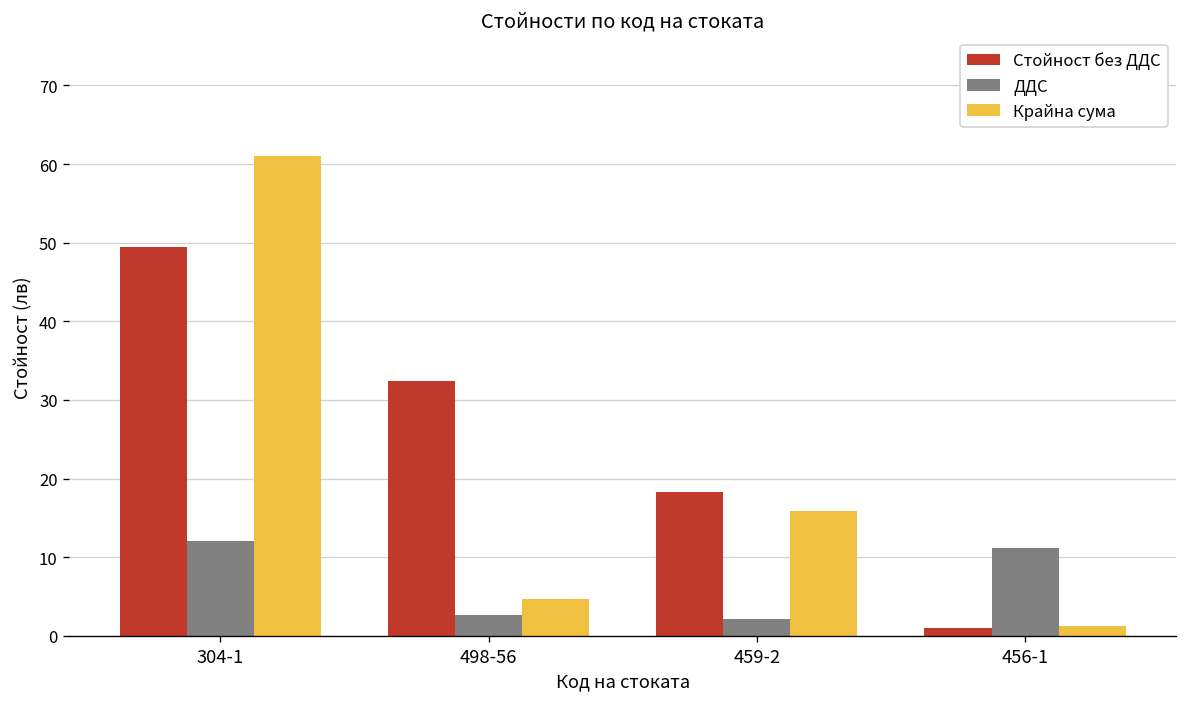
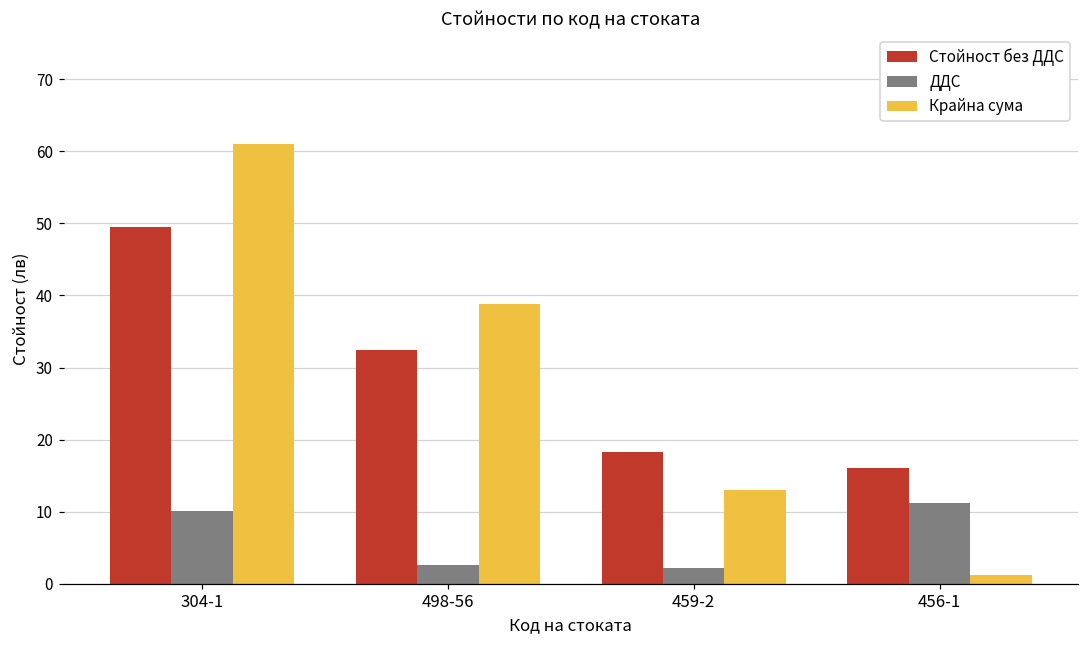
  {
    "Стойност без ДДС": {
      "304-1": 50,
      "498-56": 32,
      "459-2": 18,
-     "456-1": 1
+     "456-1": 16
    },
    "ДДС": {
-     "304-1": 12,
+     "304-1": 10,
      "498-56": 3,
      "459-2": 2,
      "456-1": 11
    },
    "Крайна сума": {
      "304-1": 61,
-     "498-56": 5,
-     "459-2": 16,
+     "498-56": 39,
+     "459-2": 13,
      "456-1": 1
    }
  }
